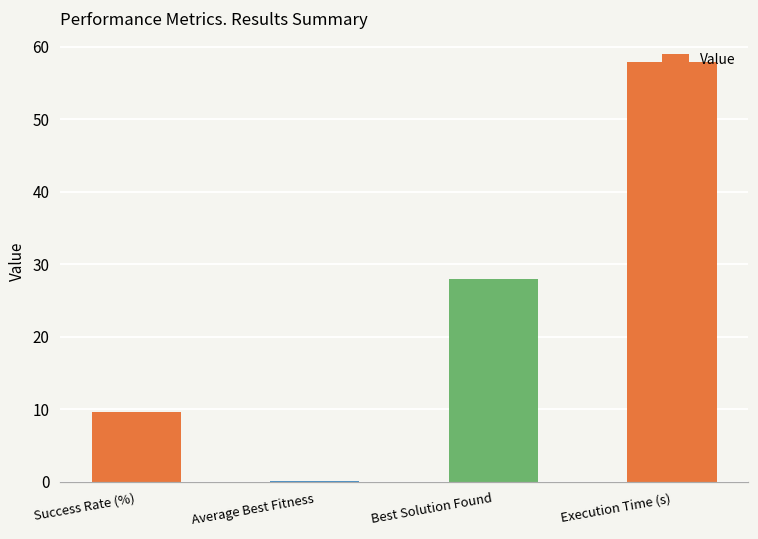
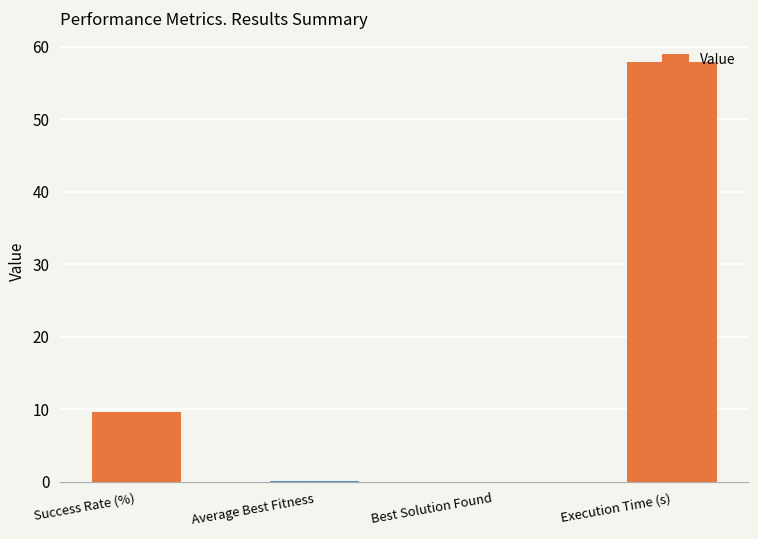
  {
    "Success Rate (%)": 10,
-   "Best Solution Found": 28,
+   "Best Solution Found": 0,
    "Execution Time (s)": 58
  }
